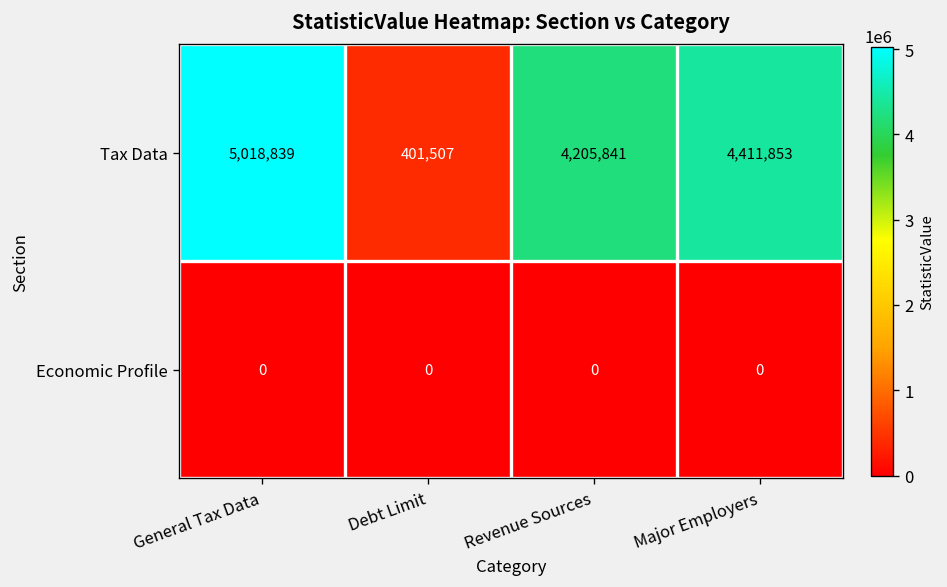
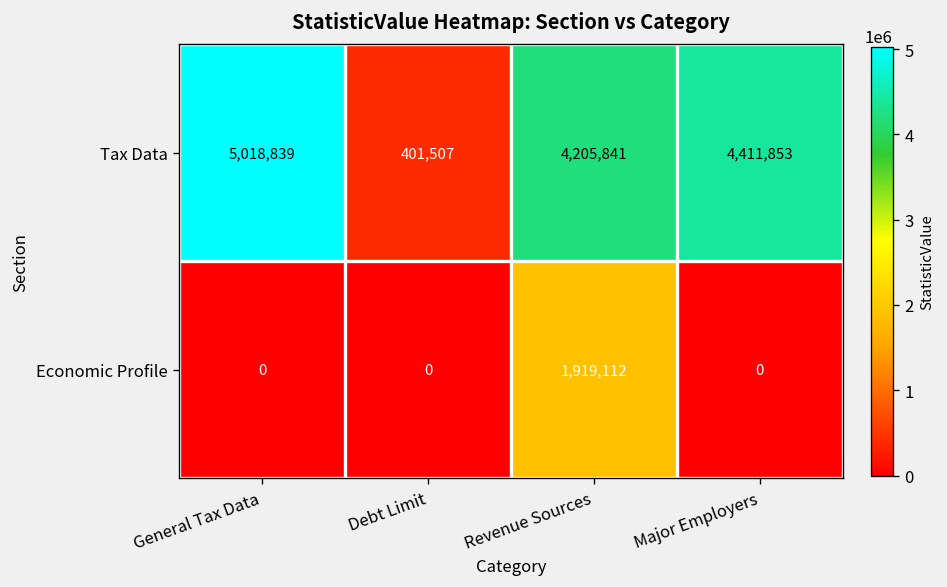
  {
    "Tax Data": {
      "General Tax Data": "5,018,839",
      "Debt Limit": "401,507",
      "Revenue Sources": "4,205,841",
      "Major Employers": "4,411,853"
    },
    "Economic Profile": {
      "General Tax Data": "0",
      "Debt Limit": "0",
-     "Revenue Sources": "0",
+     "Revenue Sources": "1,919,112",
      "Major Employers": "0"
    }
  }
